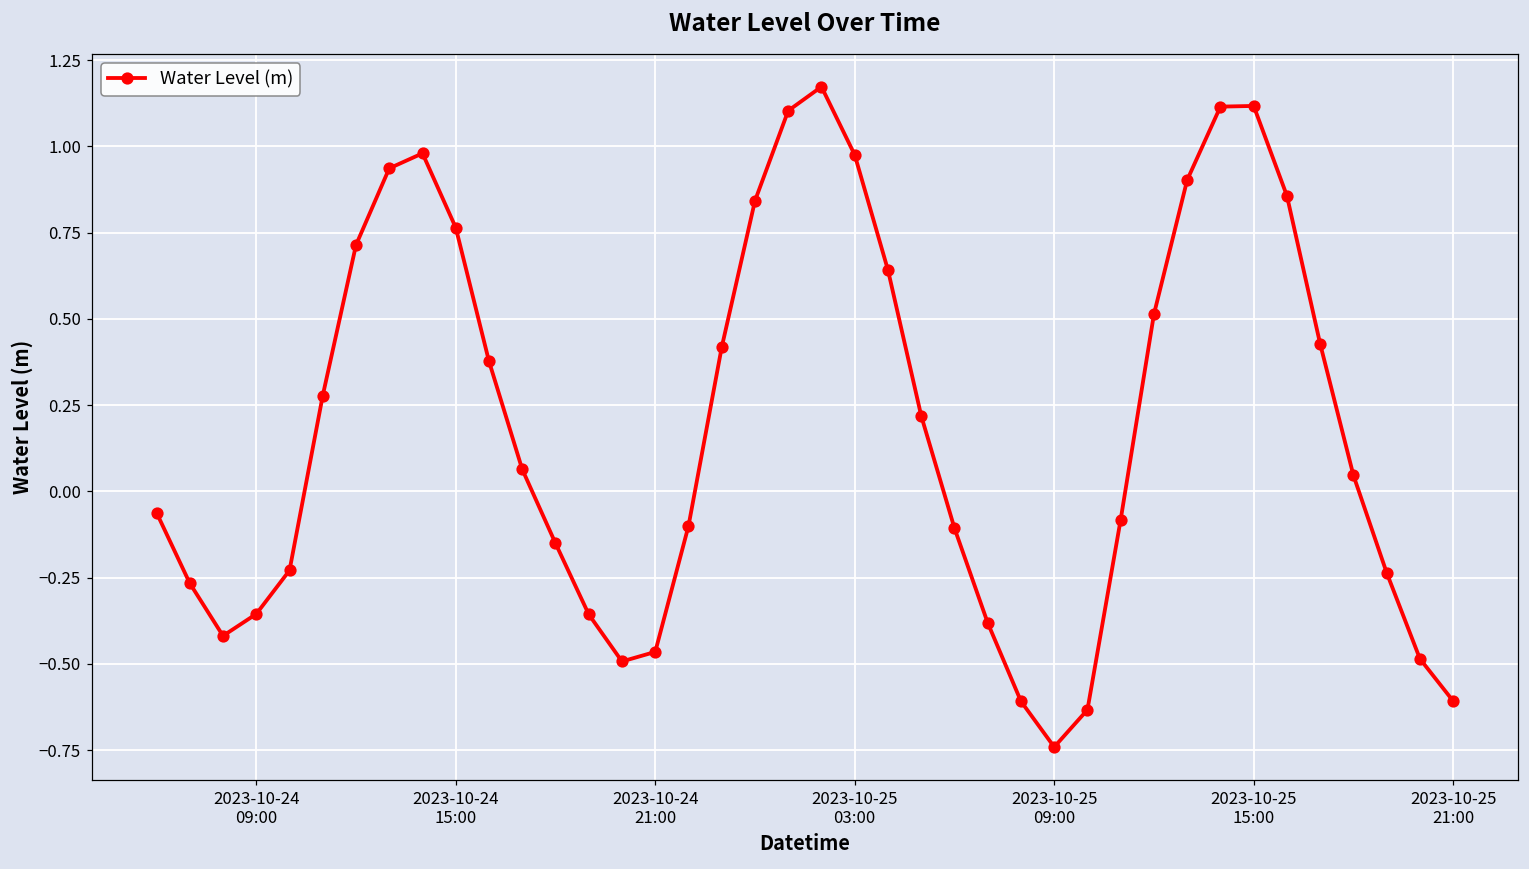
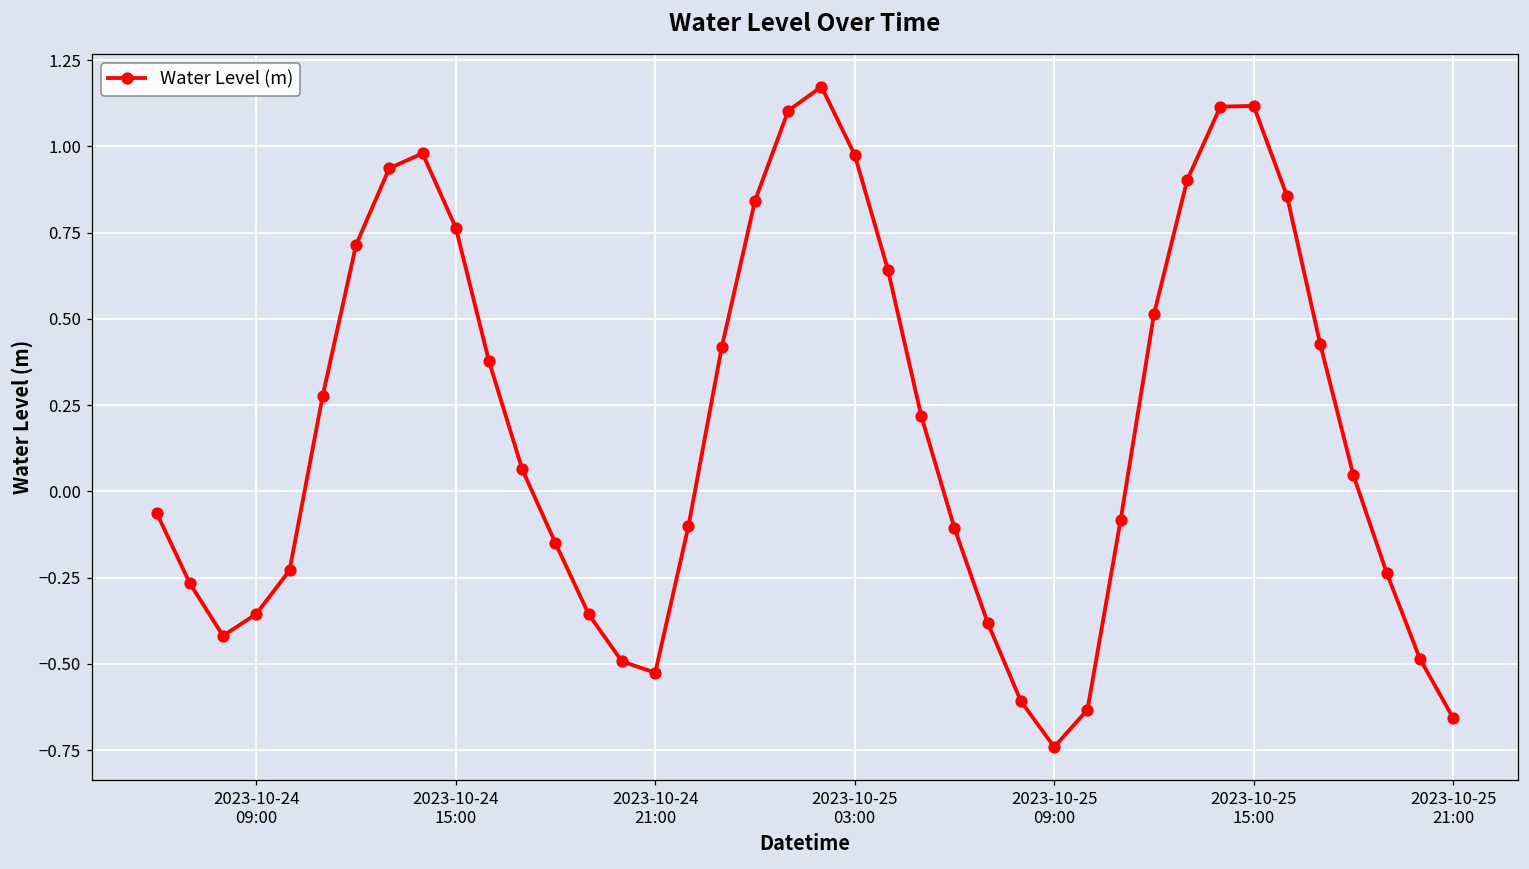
  {
    "2023-10-24 09:00": -0.36,
    "2023-10-24 15:00": 0.76,
-   "2023-10-24 21:00": -0.47,
+   "2023-10-24 21:00": -0.53,
    "2023-10-25 03:00": 0.98,
    "2023-10-25 09:00": -0.74,
    "2023-10-25 15:00": 1.12,
-   "2023-10-25 21:00": -0.61
+   "2023-10-25 21:00": -0.66
  }
